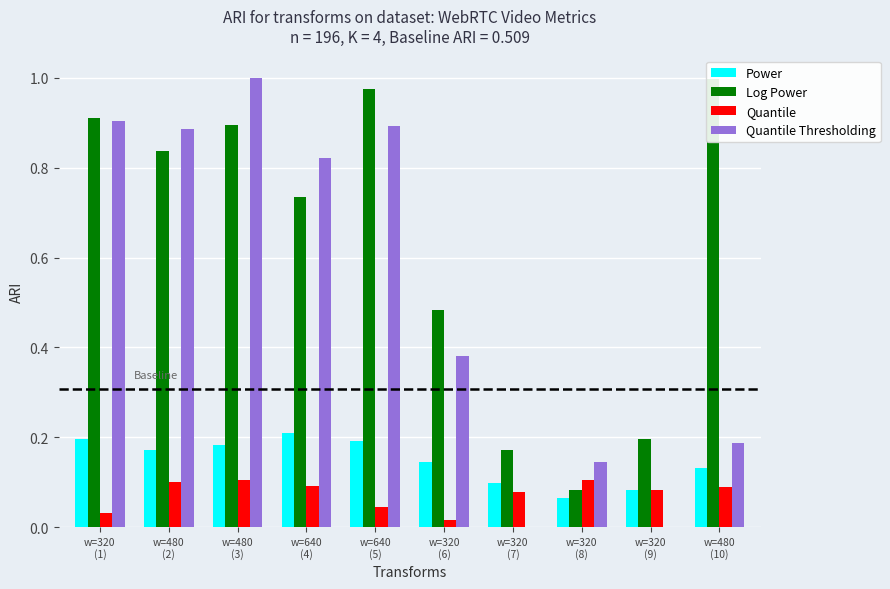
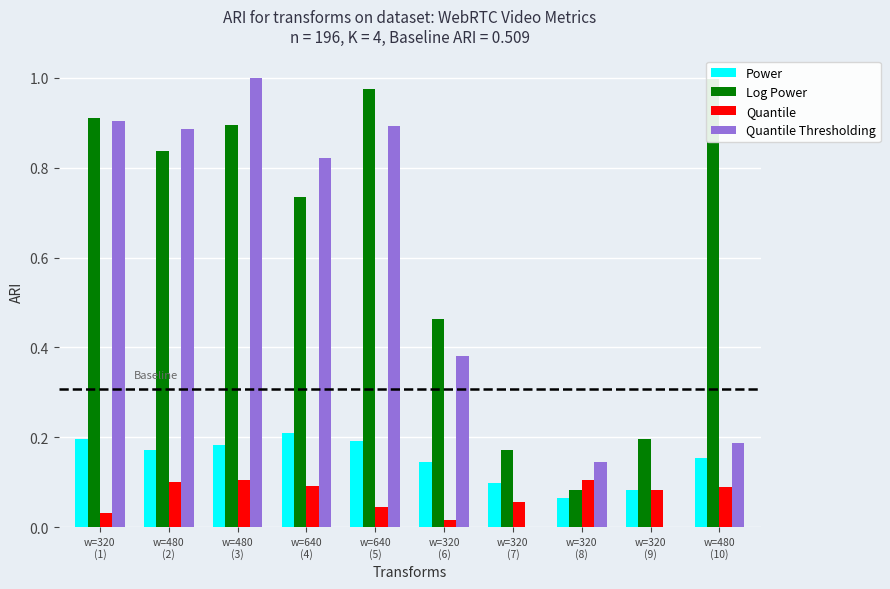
  {
    "Power": {
      "w=320 (1)": 0.20,
      "w=480 (2)": 0.17,
      "w=480 (3)": 0.18,
      "w=640 (4)": 0.21,
      "w=640 (5)": 0.19,
      "w=320 (6)": 0.14,
      "w=320 (7)": 0.10,
      "w=320 (8)": 0.06,
      "w=320 (9)": 0.08,
-     "w=480 (10)": 0.13
+     "w=480 (10)": 0.15
    },
    "Log Power": {
      "w=320 (1)": 0.91,
      "w=480 (2)": 0.84,
      "w=480 (3)": 0.90,
      "w=640 (4)": 0.73,
      "w=640 (5)": 0.98,
-     "w=320 (6)": 0.48,
+     "w=320 (6)": 0.46,
      "w=320 (7)": 0.17,
      "w=320 (8)": 0.08,
      "w=320 (9)": 0.20
    },
    "Quantile": {
      "w=320 (1)": 0.03,
      "w=480 (2)": 0.10,
      "w=480 (3)": 0.11,
      "w=640 (4)": 0.09,
      "w=640 (5)": 0.05,
      "w=320 (6)": 0.02,
-     "w=320 (7)": 0.08,
+     "w=320 (7)": 0.06,
      "w=320 (8)": 0.10,
      "w=320 (9)": 0.08,
      "w=480 (10)": 0.09
    },
    "Quantile Thresholding": {
      "w=320 (1)": 0.90,
      "w=480 (2)": 0.89,
      "w=480 (3)": 1.00,
      "w=640 (4)": 0.82,
      "w=640 (5)": 0.89,
      "w=320 (6)": 0.38,
      "w=320 (7)": 0.00,
      "w=320 (8)": 0.14,
      "w=320 (9)": 0.00,
      "w=480 (10)": 0.19
    }
  }
